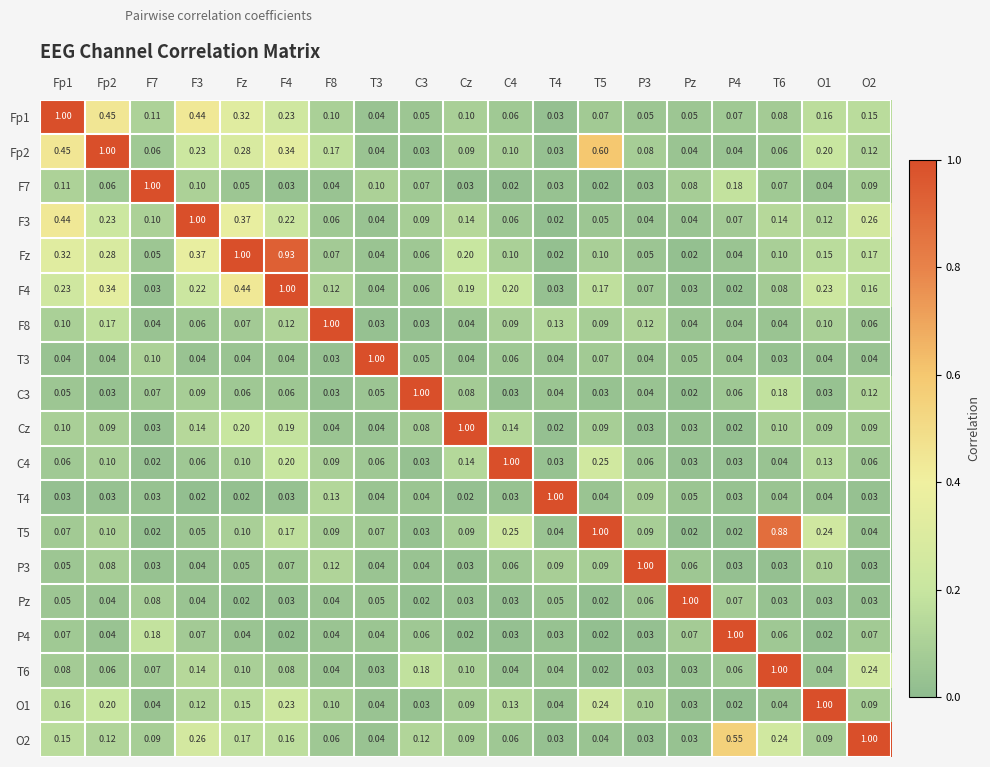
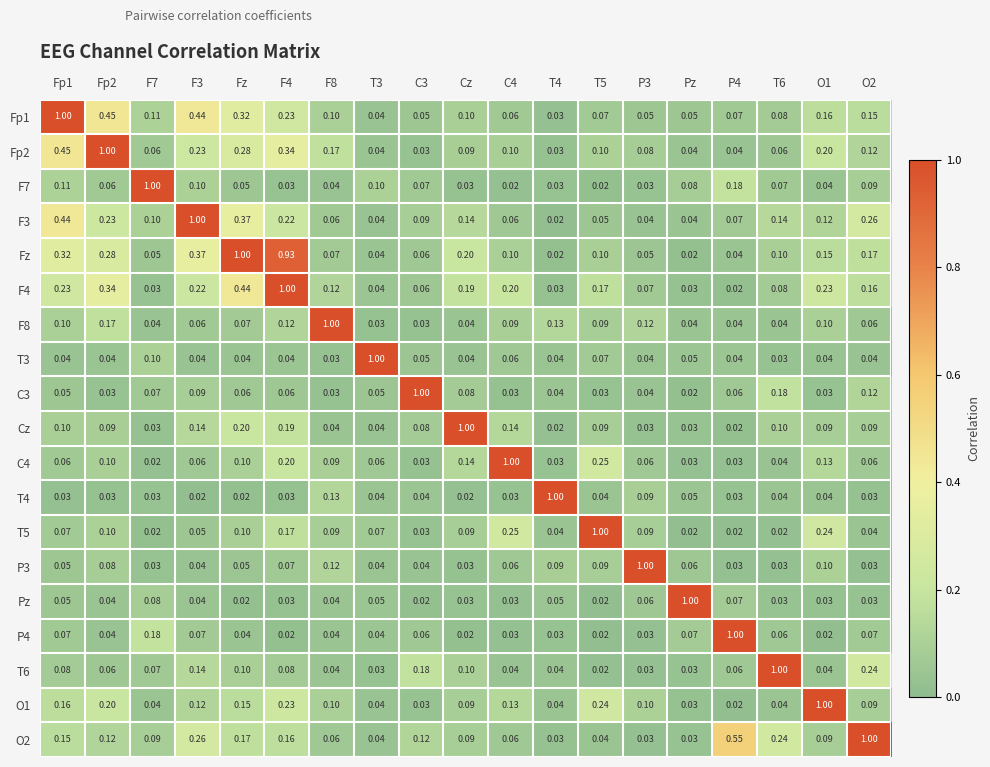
  {
    "Fp2": {
      "Fp1": 0.45,
      "Fp2": 1.00,
      "F7": 0.06,
      "F3": 0.23,
      "Fz": 0.28,
      "F4": 0.34,
      "F8": 0.17,
      "T3": 0.04,
      "C3": 0.03,
      "Cz": 0.09,
      "C4": 0.10,
      "T4": 0.03,
-     "T5": 0.60,
+     "T5": 0.10,
      "P3": 0.08,
      "Pz": 0.04,
      "P4": 0.04,
      "T6": 0.06,
      "O1": 0.20,
      "O2": 0.12
    },
    "T5": {
      "Fp1": 0.07,
      "Fp2": 0.10,
      "F7": 0.02,
      "F3": 0.05,
      "Fz": 0.10,
      "F4": 0.17,
      "F8": 0.09,
      "T3": 0.07,
      "C3": 0.03,
      "Cz": 0.09,
      "C4": 0.25,
      "T4": 0.04,
      "T5": 1.00,
      "P3": 0.09,
      "Pz": 0.02,
      "P4": 0.02,
-     "T6": 0.88,
+     "T6": 0.02,
      "O1": 0.24,
      "O2": 0.04
    }
  }
